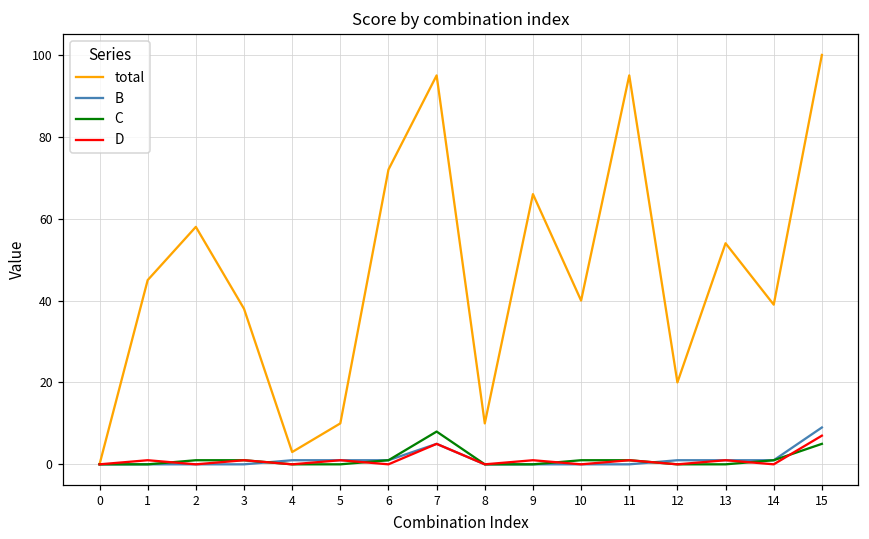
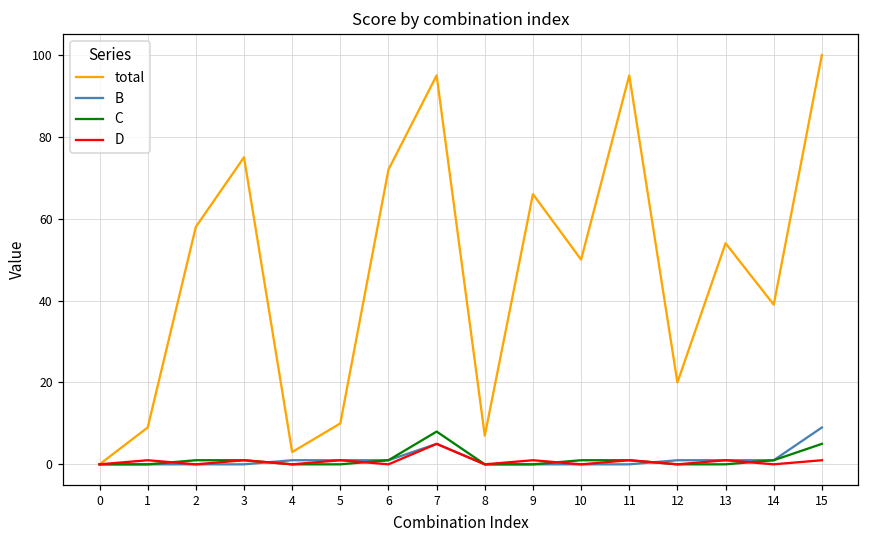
  {
    "total": {
-     "1": 45,
+     "1": 9,
      "2": 58,
-     "3": 38,
+     "3": 75,
      "4": 3,
      "5": 10,
      "6": 72,
      "7": 95,
-     "8": 10,
+     "8": 7,
      "9": 66,
-     "10": 40,
+     "10": 50,
      "11": 95,
      "12": 20,
      "13": 54,
      "14": 39,
      "15": 100
    },
    "B": {
      "3": 0,
      "4": 1,
      "11": 0,
      "12": 1,
      "15": 9
    },
    "C": {
      "2": 1,
      "5": 0,
      "7": 8,
      "10": 1,
      "13": 0,
      "15": 5
    },
    "D": {
      "1": 1,
      "6": 0,
      "9": 1,
      "14": 0,
-     "15": 7
+     "15": 1
    }
  }
